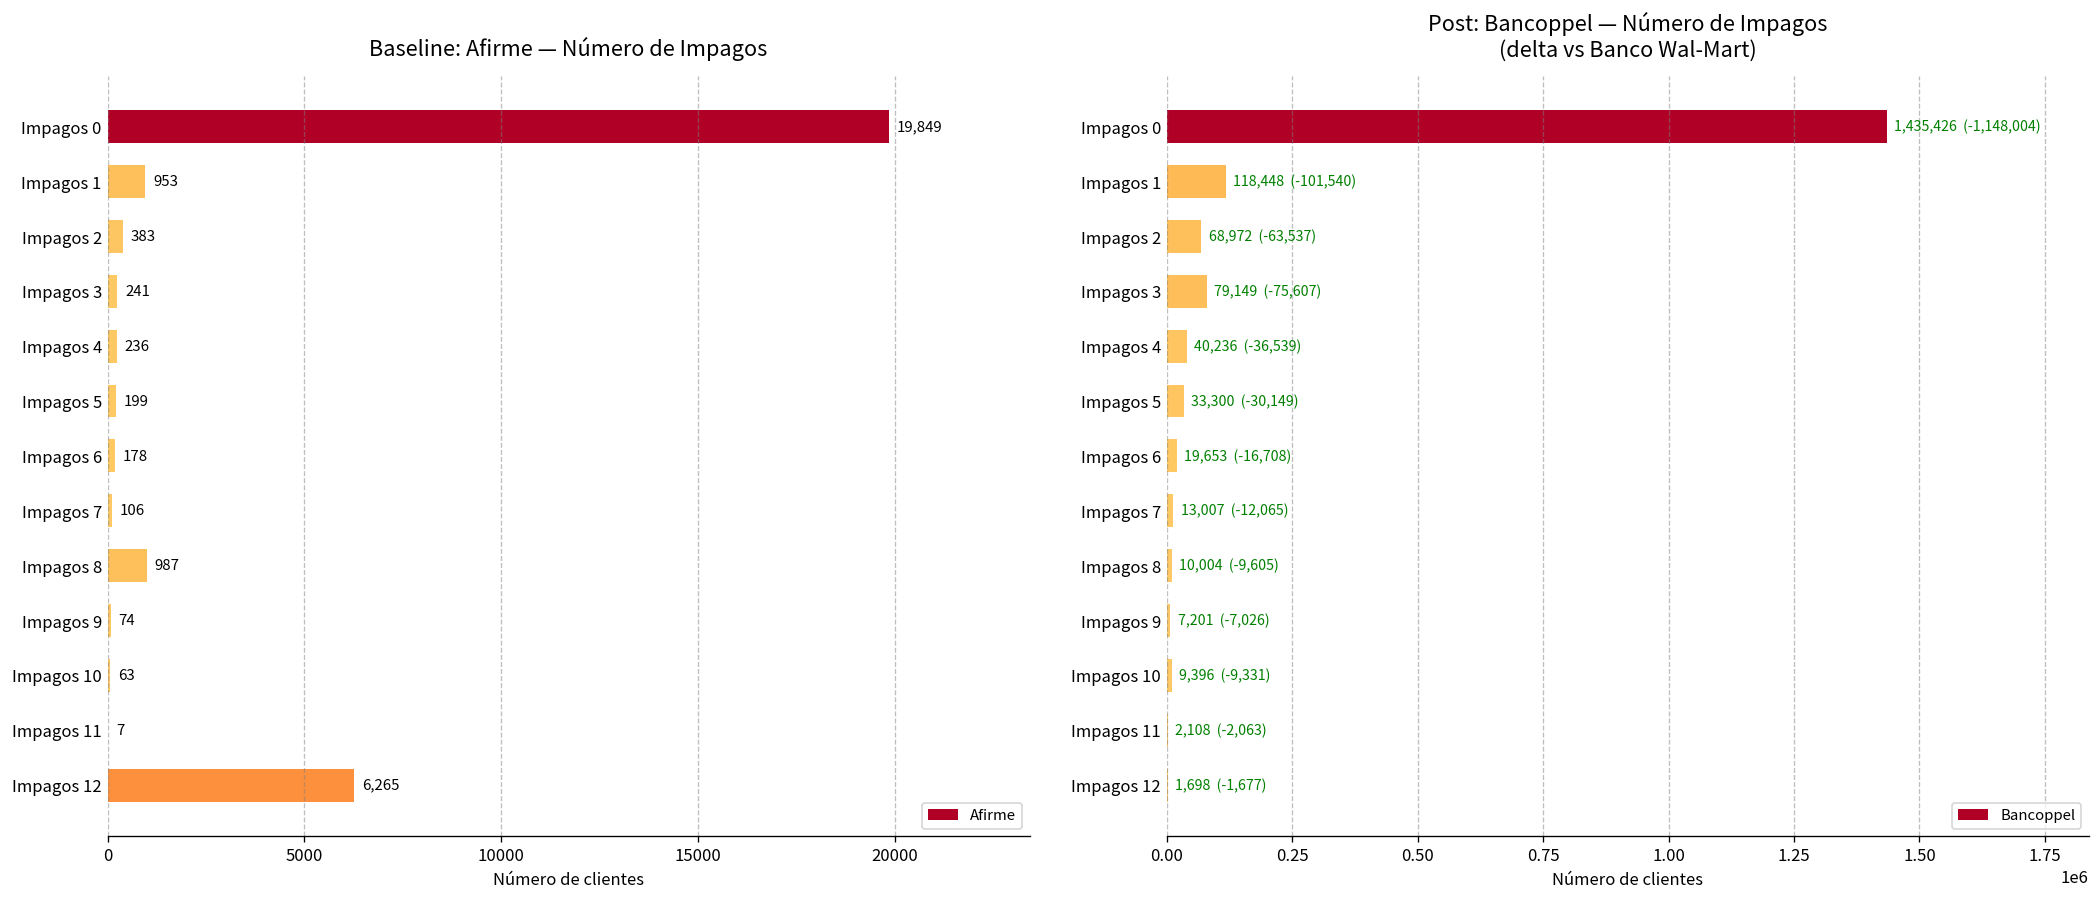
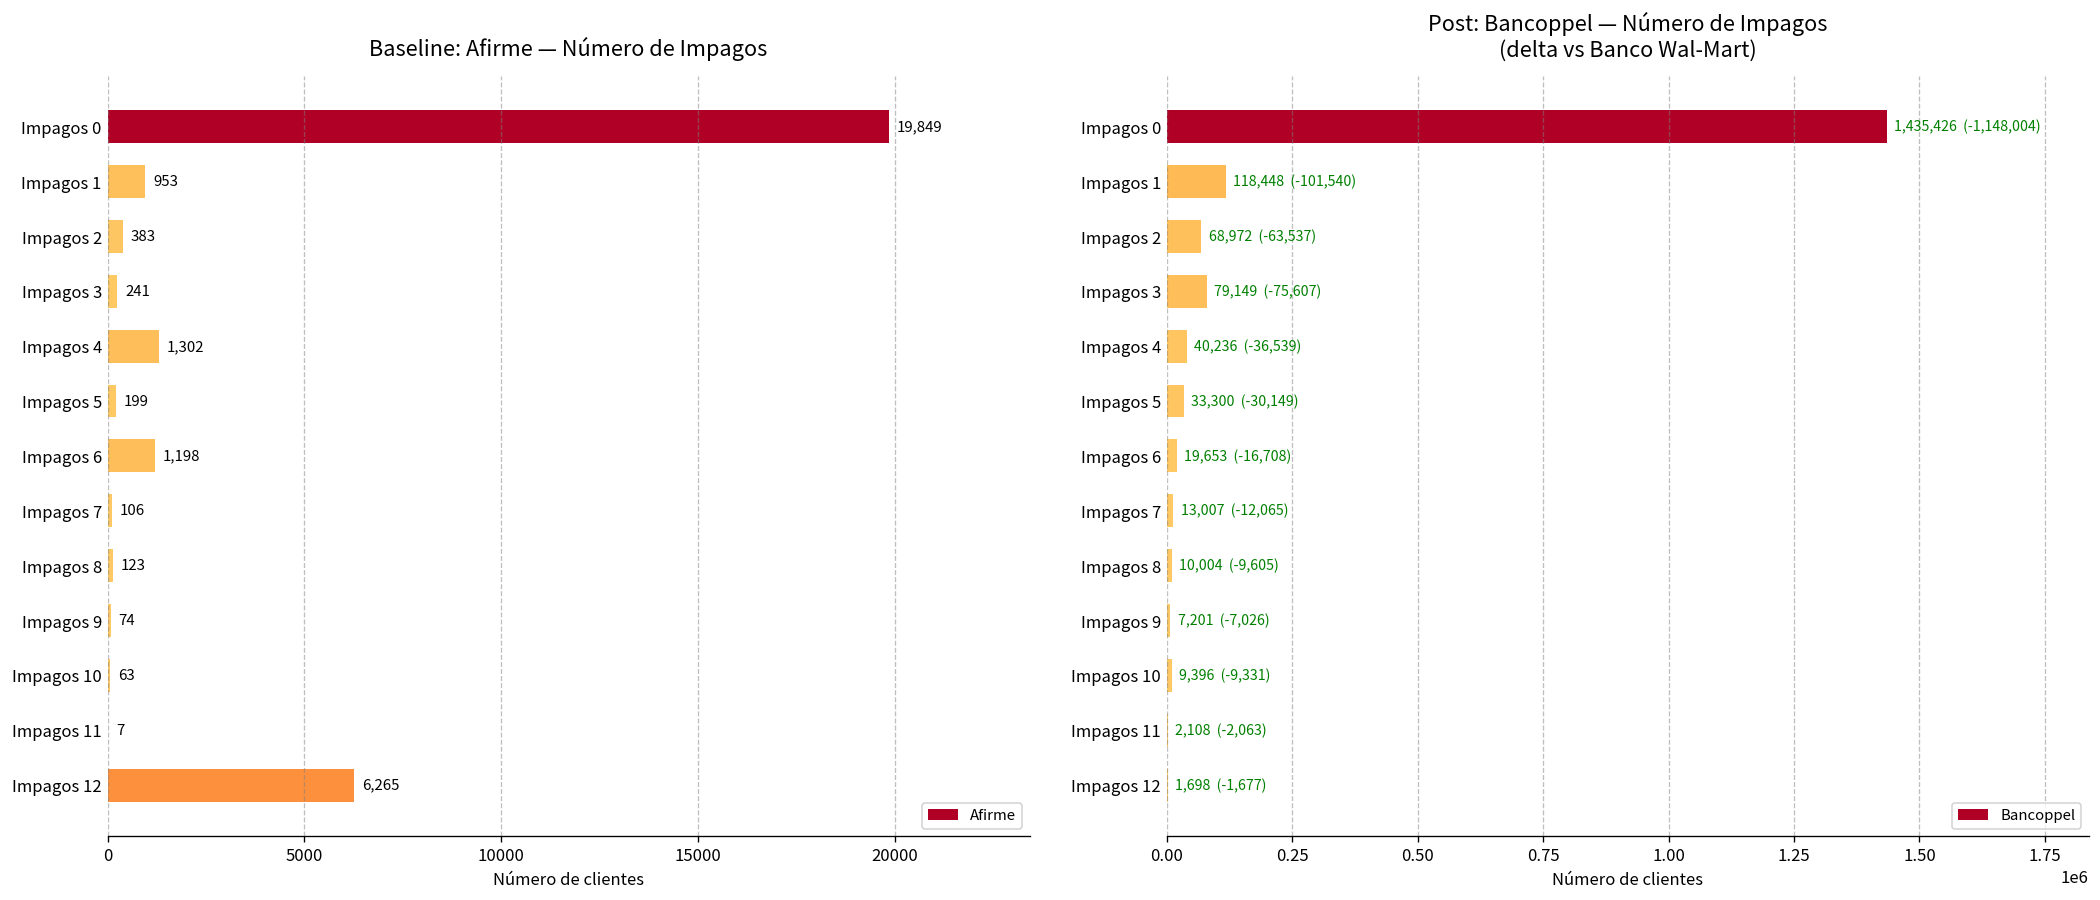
  {
    "Baseline: Afirme — Número de Impagos": {
      "Impagos 0": "19,849",
      "Impagos 1": "953",
      "Impagos 2": "383",
      "Impagos 3": "241",
-     "Impagos 4": "236",
+     "Impagos 4": "1,302",
      "Impagos 5": "199",
-     "Impagos 6": "178",
+     "Impagos 6": "1,198",
      "Impagos 7": "106",
-     "Impagos 8": "987",
+     "Impagos 8": "123",
      "Impagos 9": "74",
      "Impagos 10": "63",
      "Impagos 11": "7",
      "Impagos 12": "6,265"
    },
    "Post: Bancoppel — Número de Impagos (delta vs Banco Wal-Mart)": {
      "Impagos 0": "1,435,426",
      "Impagos 1": "118,448",
      "Impagos 2": "68,972",
      "Impagos 3": "79,149",
      "Impagos 4": "40,236",
      "Impagos 5": "33,300",
      "Impagos 6": "19,653",
      "Impagos 7": "13,007",
      "Impagos 8": "10,004",
      "Impagos 9": "7,201",
      "Impagos 10": "9,396",
      "Impagos 11": "2,108",
      "Impagos 12": "1,698"
    }
  }
